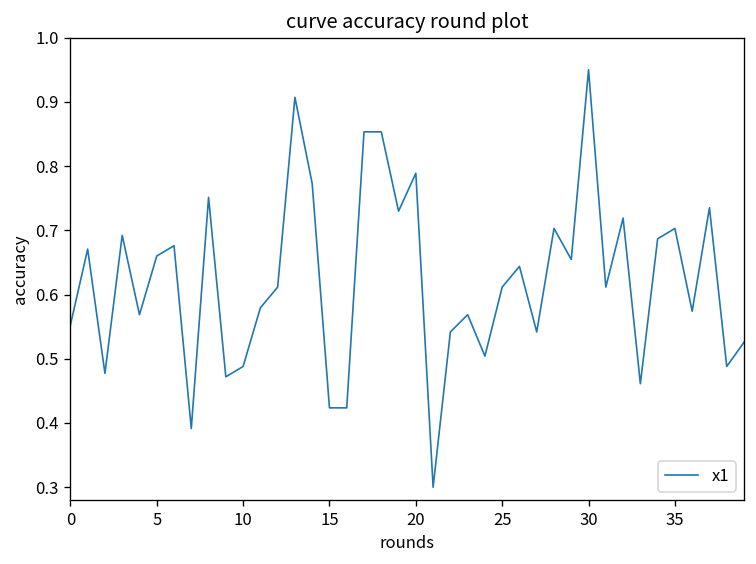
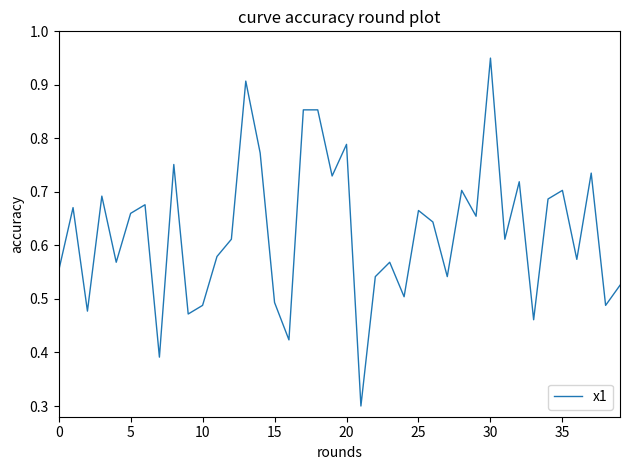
  {
    "0": 0.55,
    "5": 0.66,
    "10": 0.49,
-   "15": 0.42,
+   "15": 0.49,
    "20": 0.79,
-   "25": 0.61,
+   "25": 0.67,
    "30": 0.95,
    "35": 0.70
  }
